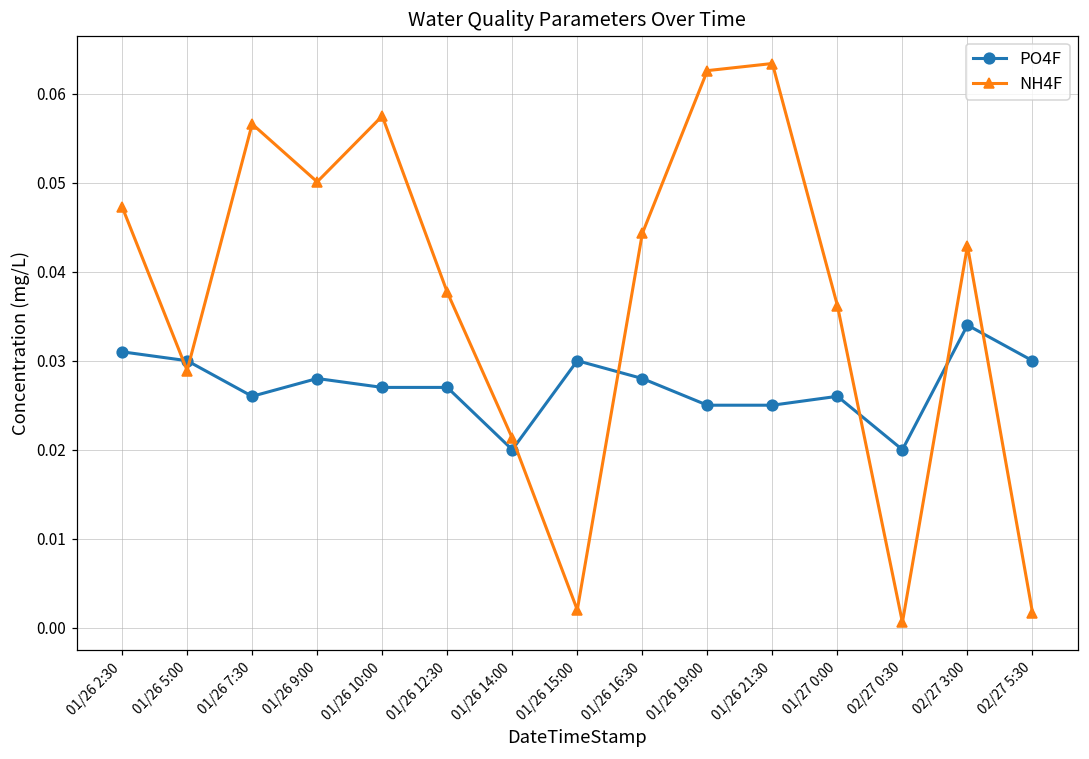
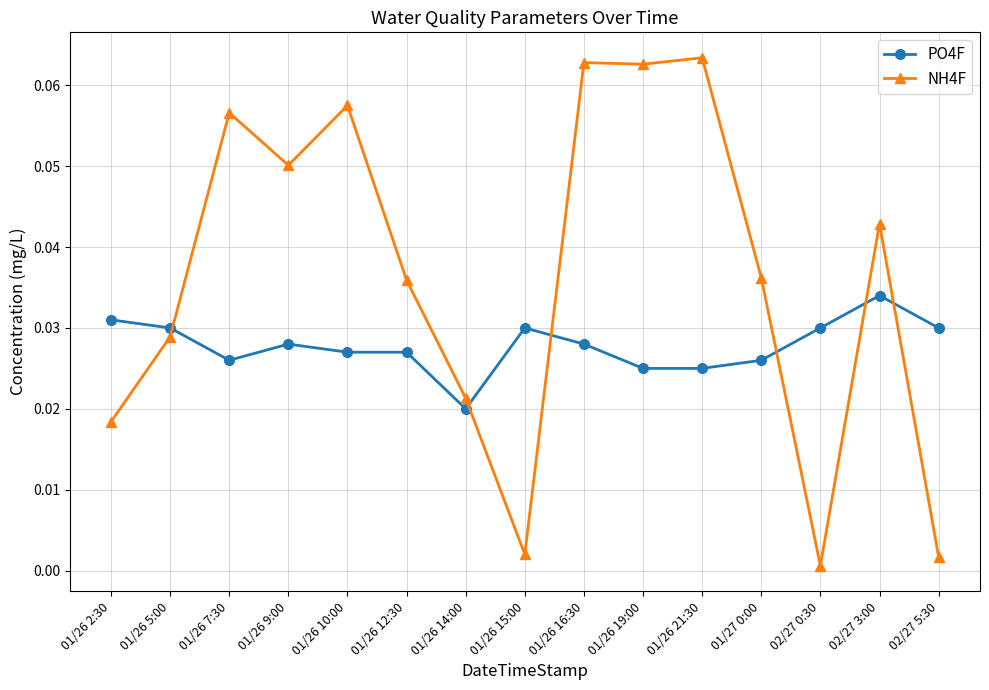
  {
    "PO4F": {
      "01/26 2:30": 0.031,
      "01/26 5:00": 0.03,
      "01/26 7:30": 0.026,
      "01/26 9:00": 0.028,
      "01/26 10:00": 0.027,
      "01/26 12:30": 0.027,
      "01/26 14:00": 0.02,
      "01/26 15:00": 0.03,
      "01/26 16:30": 0.028,
      "01/26 19:00": 0.025,
      "01/26 21:30": 0.025,
      "01/27 0:00": 0.026,
-     "02/27 0:30": 0.02,
+     "02/27 0:30": 0.03,
      "02/27 3:00": 0.034,
      "02/27 5:30": 0.03
    },
    "NH4F": {
-     "01/26 2:30": 0.047,
+     "01/26 2:30": 0.018,
      "01/26 5:00": 0.029,
      "01/26 7:30": 0.057,
      "01/26 9:00": 0.050,
      "01/26 10:00": 0.058,
-     "01/26 12:30": 0.038,
+     "01/26 12:30": 0.036,
      "01/26 14:00": 0.021,
      "01/26 15:00": 0.002,
-     "01/26 16:30": 0.044,
+     "01/26 16:30": 0.063,
      "01/26 19:00": 0.063,
      "01/26 21:30": 0.063,
      "01/27 0:00": 0.036,
      "02/27 0:30": 0.001,
      "02/27 3:00": 0.043,
      "02/27 5:30": 0.002
    }
  }
